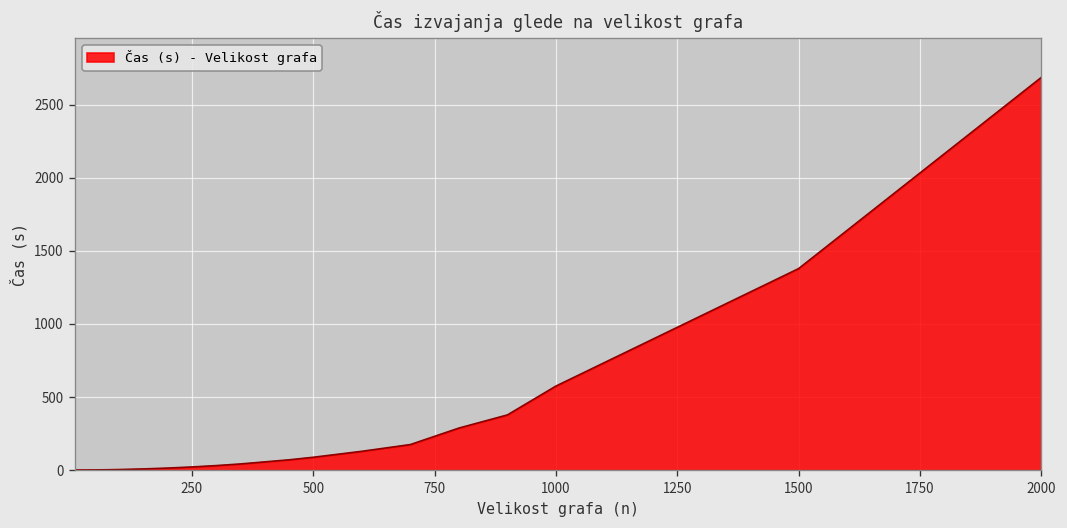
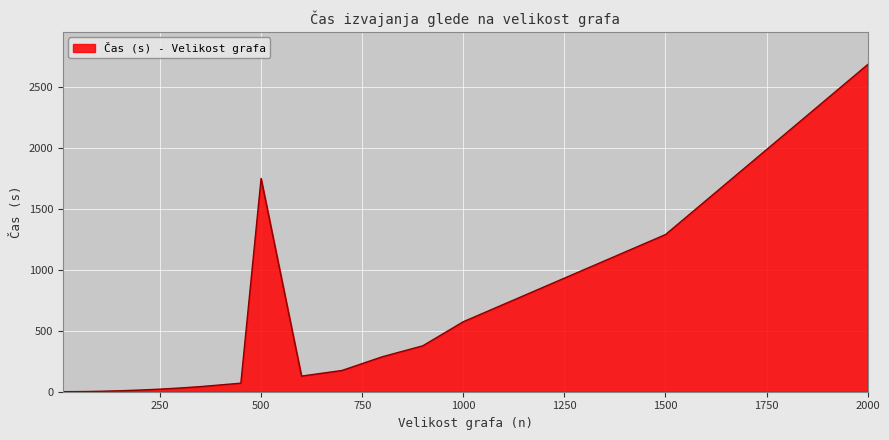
  {
    "250": 20,
-   "500": 90,
+   "500": 1750,
    "1000": 570,
-   "1500": 1380,
+   "1500": 1290,
    "2000": 2690
  }
